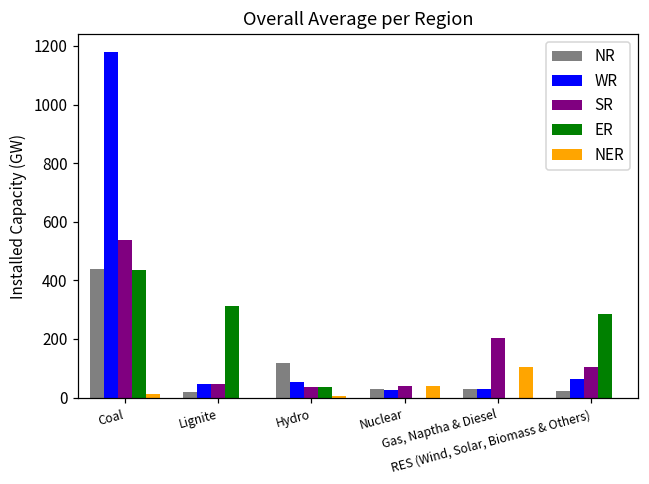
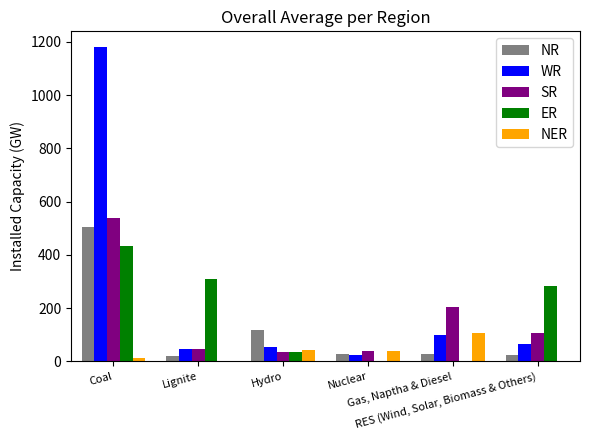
  {
    "NR": {
-     "Coal": 440,
+     "Coal": 500,
      "Lignite": 20,
      "Hydro": 120,
      "Nuclear": 30,
      "Gas, Naptha & Diesel": 30,
      "RES (Wind, Solar, Biomass & Others)": 20
    },
    "WR": {
      "Coal": 1180,
      "Lignite": 50,
      "Hydro": 50,
      "Nuclear": 30,
-     "Gas, Naptha & Diesel": 30,
+     "Gas, Naptha & Diesel": 100,
      "RES (Wind, Solar, Biomass & Others)": 60
    },
    "SR": {
      "Coal": 540,
      "Lignite": 50,
      "Hydro": 40,
      "Nuclear": 40,
      "Gas, Naptha & Diesel": 200,
      "RES (Wind, Solar, Biomass & Others)": 110
    },
    "ER": {
      "Coal": 440,
      "Lignite": 310,
      "Hydro": 40,
      "Nuclear": 0,
      "Gas, Naptha & Diesel": 0,
      "RES (Wind, Solar, Biomass & Others)": 280
    },
    "NER": {
      "Coal": 10,
      "Lignite": 0,
-     "Hydro": 10,
+     "Hydro": 40,
      "Nuclear": 40,
      "Gas, Naptha & Diesel": 110,
      "RES (Wind, Solar, Biomass & Others)": 0
    }
  }
